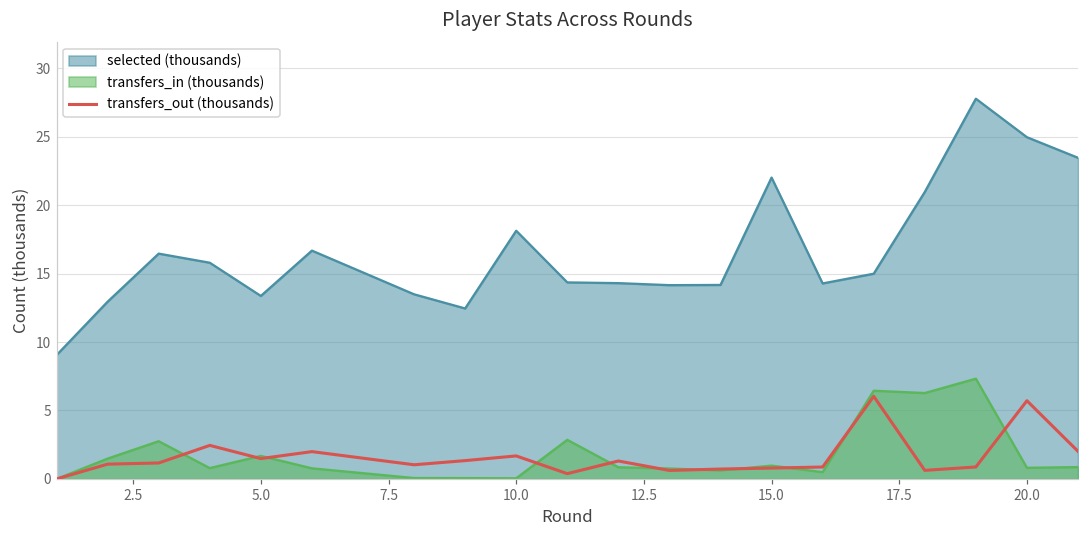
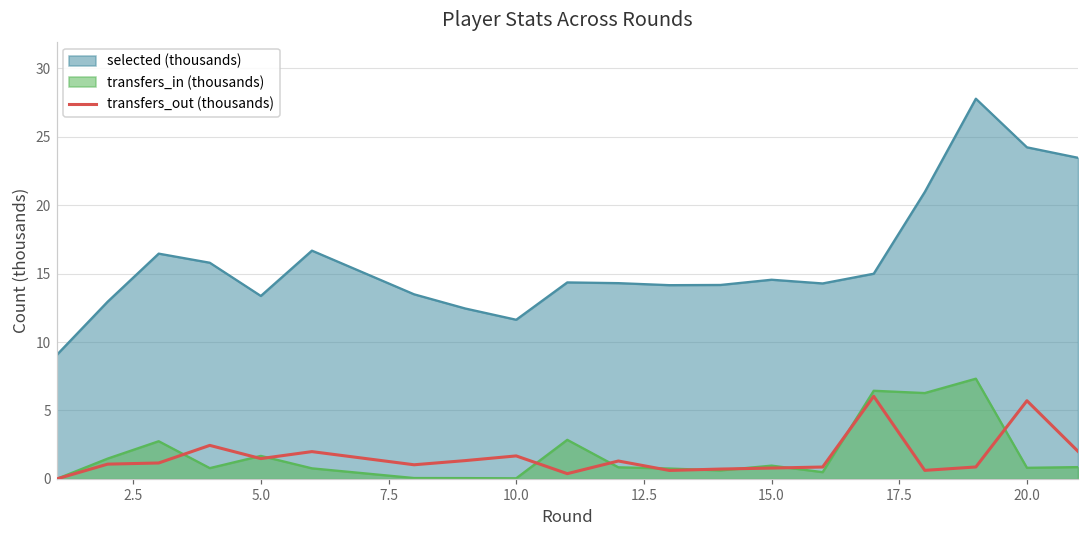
  {
    "selected (thousands)": {
      "5.0": 13.4,
-     "10.0": 18.1,
-     "15.0": 22.0,
-     "20.0": 25.0
+     "10.0": 11.6,
+     "15.0": 14.6,
+     "20.0": 24.2
    },
    "transfers_in (thousands)": {
      "10.0": 0.0,
      "20.0": 0.8
    },
    "transfers_out (thousands)": {
      "10.0": 1.7,
      "20.0": 5.7
    }
  }
